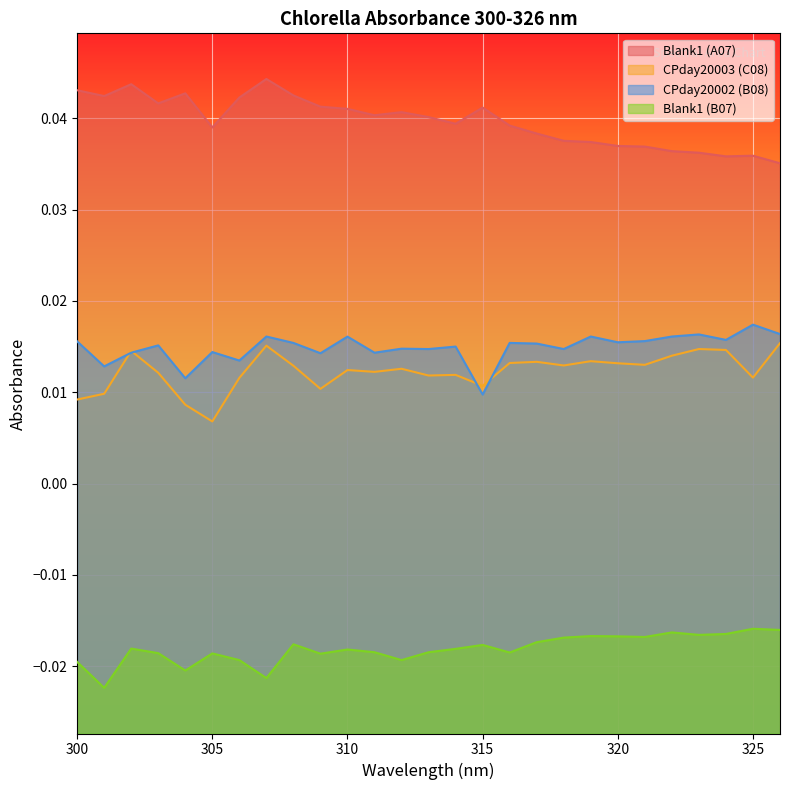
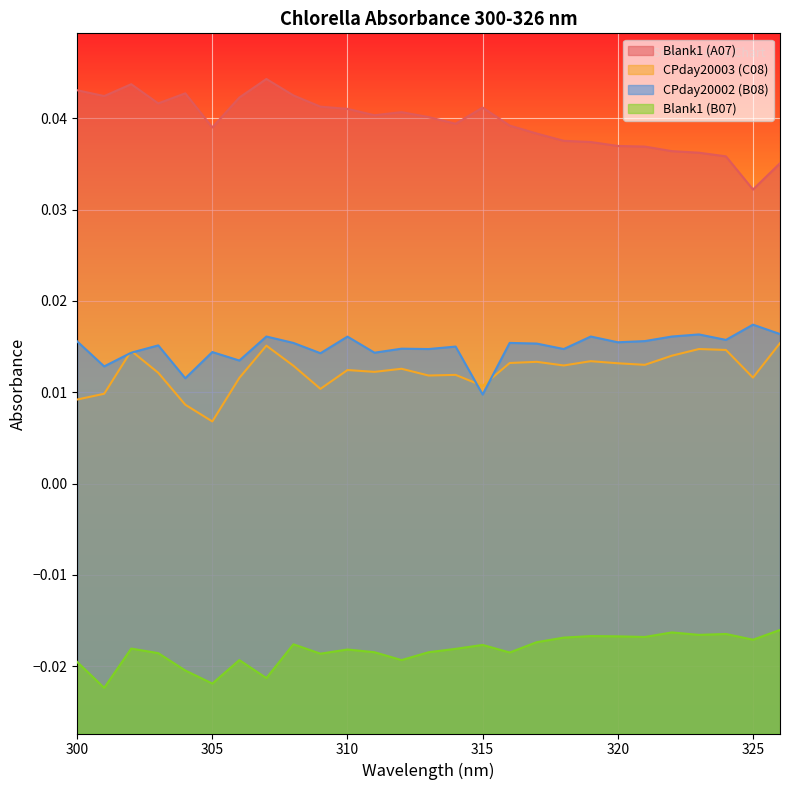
  {
    "Blank1 (A07)": {
      "300": 0.043,
      "305": 0.039,
      "310": 0.041,
      "315": 0.041,
      "320": 0.037,
-     "325": 0.036
+     "325": 0.032
    },
    "CPday20003 (C08)": {
      "300": 0.009,
      "305": 0.007,
      "310": 0.012,
      "315": 0.011,
      "320": 0.013,
      "325": 0.012
    },
    "CPday20002 (B08)": {
      "300": 0.016,
      "305": 0.014,
      "310": 0.016,
      "315": 0.010,
      "320": 0.015,
      "325": 0.017
    },
    "Blank1 (B07)": {
      "300": -0.020,
-     "305": -0.019,
+     "305": -0.022,
      "310": -0.018,
      "315": -0.018,
      "320": -0.017,
-     "325": -0.016
+     "325": -0.017
    }
  }
